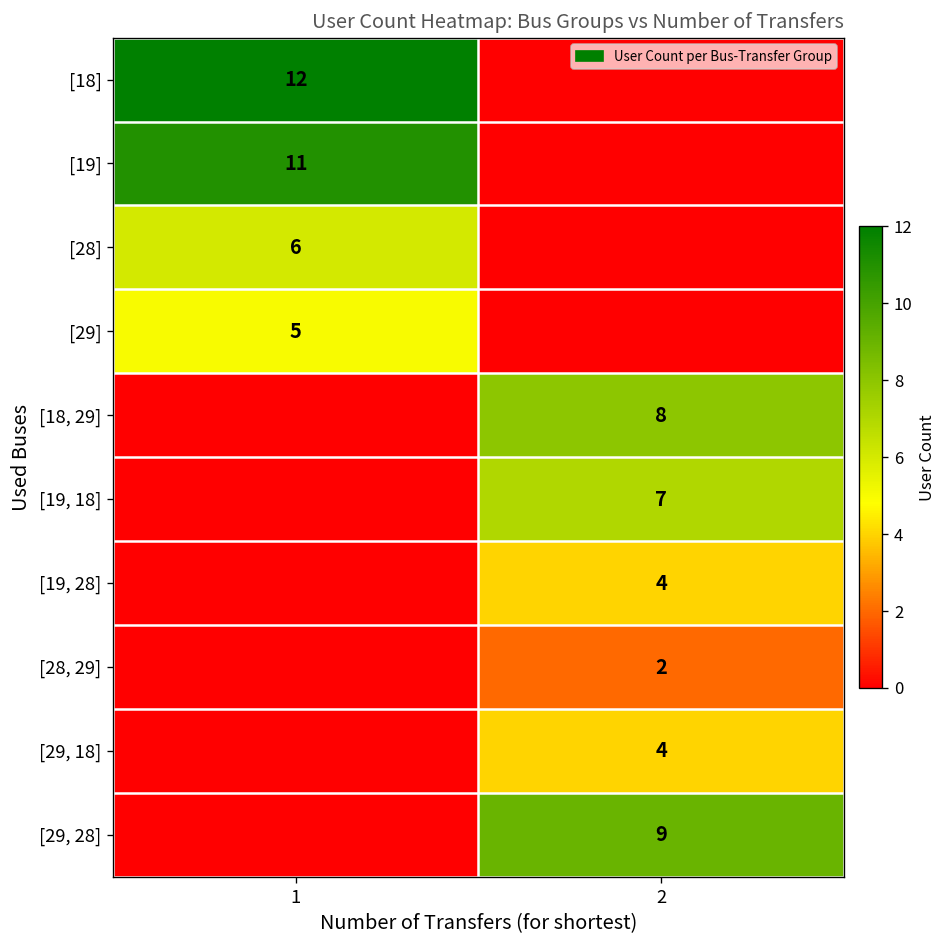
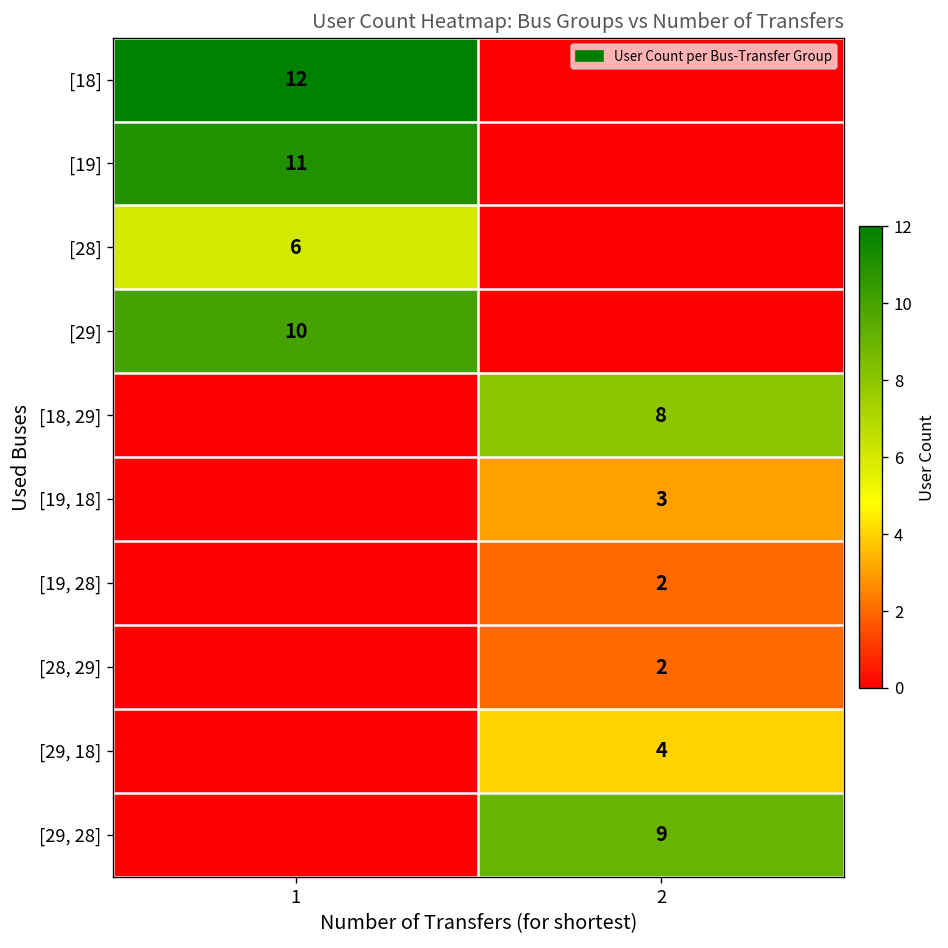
  {
    "[18]": {
      "1": 12
    },
    "[19]": {
      "1": 11
    },
    "[28]": {
      "1": 6
    },
    "[29]": {
-     "1": 5
+     "1": 10
    },
    "[18, 29]": {
      "2": 8
    },
    "[19, 18]": {
-     "2": 7
+     "2": 3
    },
    "[19, 28]": {
-     "2": 4
+     "2": 2
    },
    "[28, 29]": {
      "2": 2
    },
    "[29, 18]": {
      "2": 4
    },
    "[29, 28]": {
      "2": 9
    }
  }
